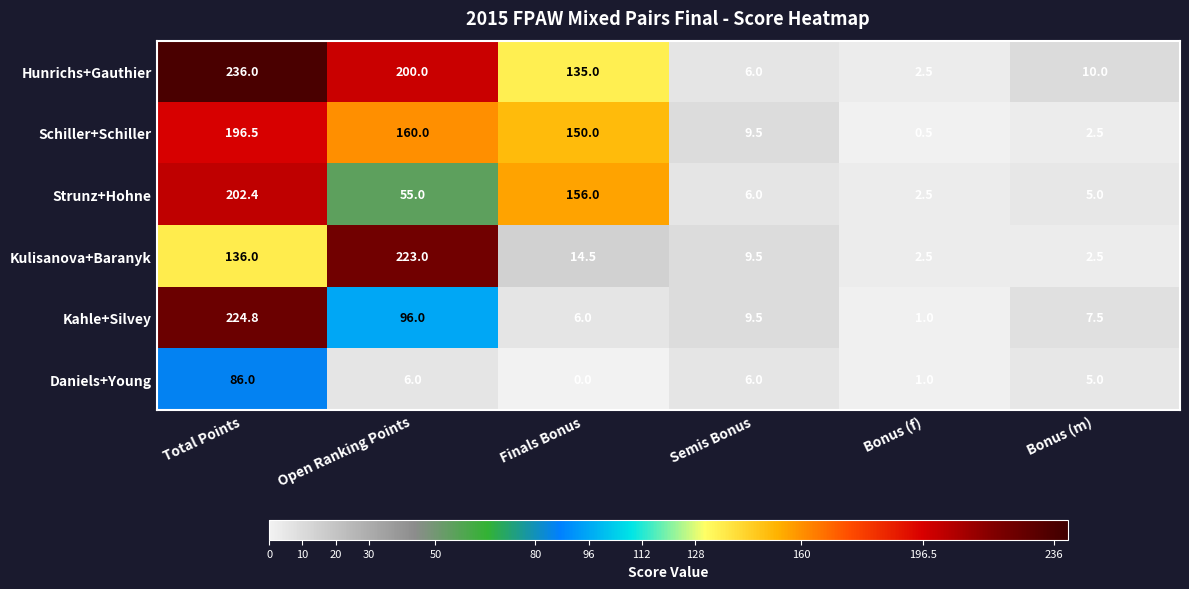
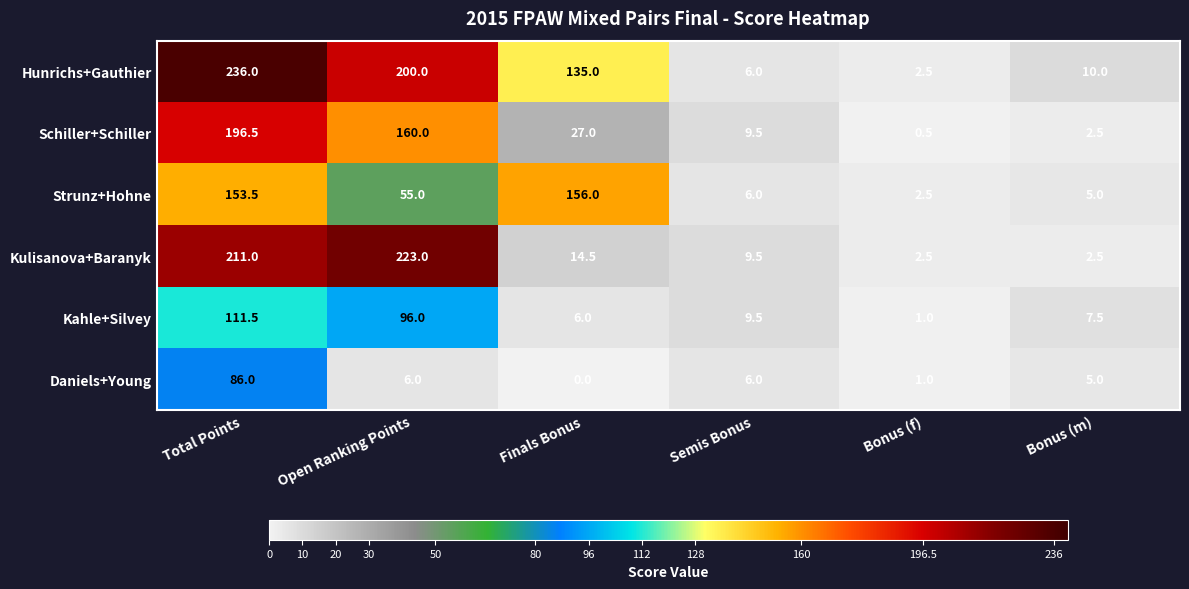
  {
    "Hunrichs+Gauthier": {
      "Total Points": 236.0,
      "Open Ranking Points": 200.0,
      "Finals Bonus": 135.0
    },
    "Schiller+Schiller": {
      "Total Points": 196.5,
      "Open Ranking Points": 160.0,
-     "Finals Bonus": 150.0
+     "Finals Bonus": 27.0
    },
    "Strunz+Hohne": {
-     "Total Points": 202.4,
+     "Total Points": 153.5,
      "Open Ranking Points": 55.0,
      "Finals Bonus": 156.0
    },
    "Kulisanova+Baranyk": {
-     "Total Points": 136.0,
+     "Total Points": 211.0,
      "Open Ranking Points": 223.0
    },
    "Kahle+Silvey": {
-     "Total Points": 224.8,
+     "Total Points": 111.5,
      "Open Ranking Points": 96.0
    },
    "Daniels+Young": {
      "Total Points": 86.0
    }
  }
